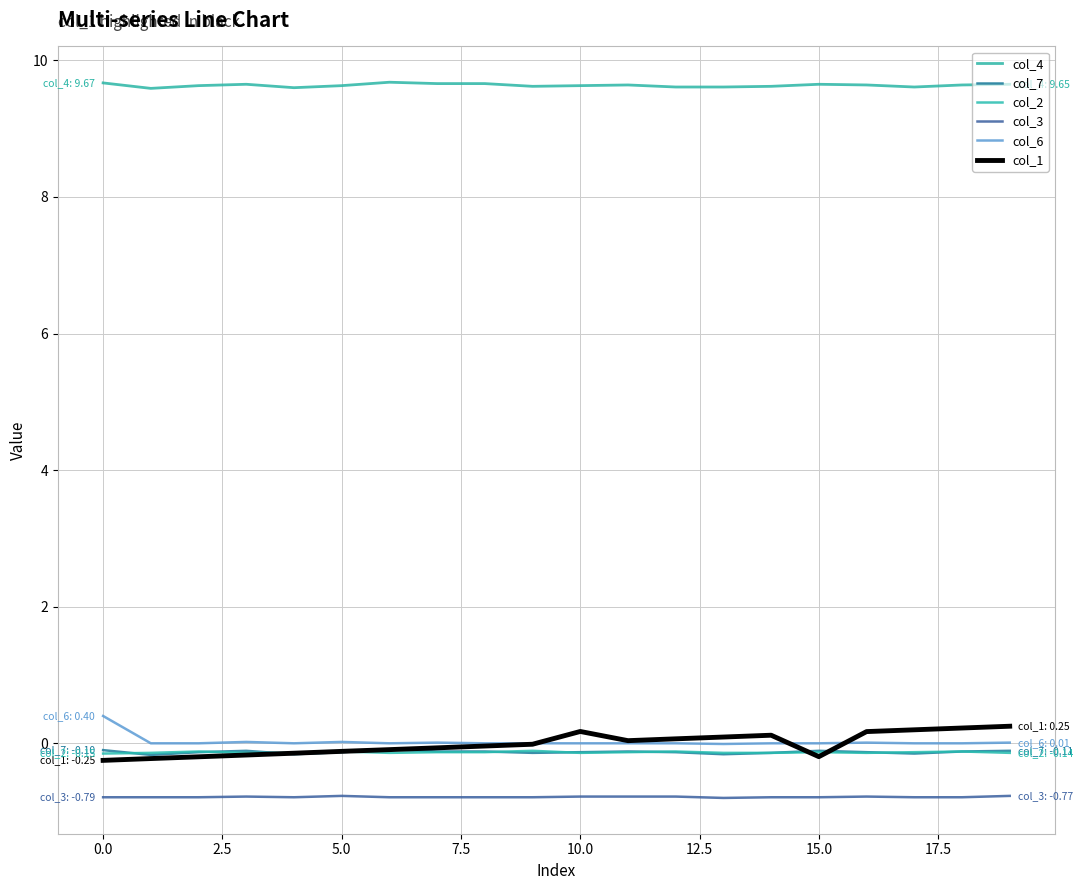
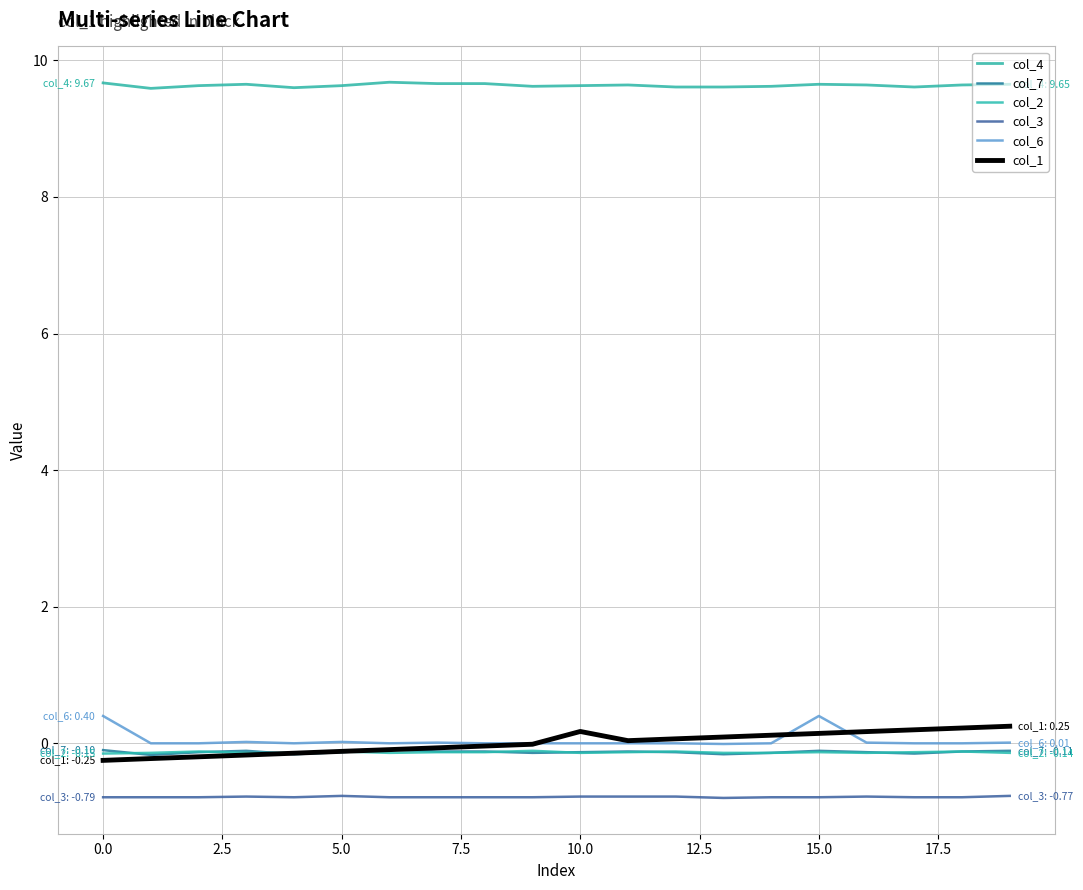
  {
    "col_6": {
      "5.0": 0.0,
      "10.0": 0.0,
-     "15.0": 0.0
+     "15.0": 0.4
    },
    "col_1": {
      "10.0": 0.2,
-     "15.0": -0.2
+     "15.0": 0.1
    }
  }
